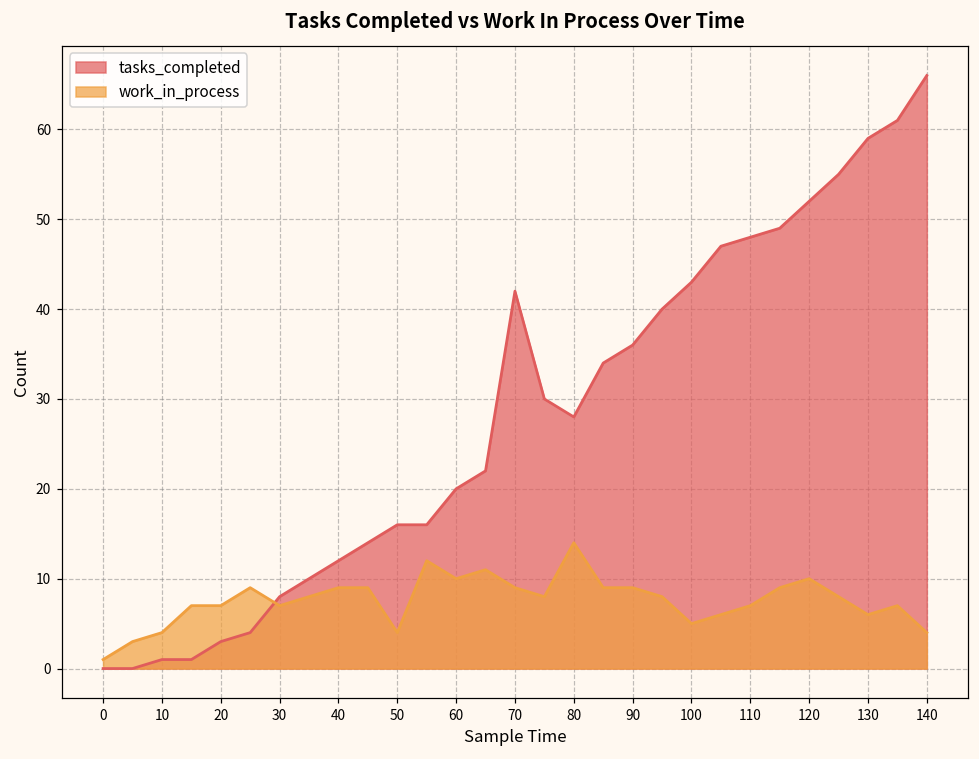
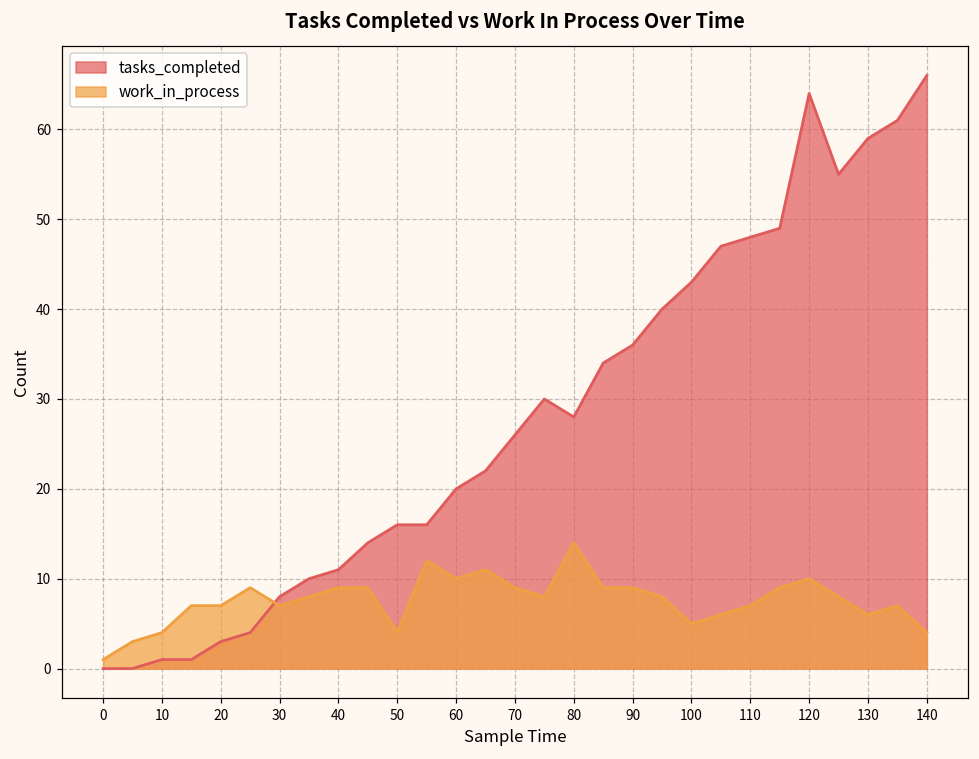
  {
    "tasks_completed": {
      "0": 0,
      "10": 1,
      "20": 3,
      "30": 8,
-     "40": 12,
+     "40": 11,
      "50": 16,
      "60": 20,
-     "70": 42,
+     "70": 26,
      "80": 28,
      "90": 36,
      "100": 43,
      "110": 48,
-     "120": 52,
+     "120": 64,
      "130": 59,
      "140": 66
    },
    "work_in_process": {
      "0": 1,
      "10": 4,
      "20": 7,
      "30": 7,
      "40": 9,
      "50": 4,
      "60": 10,
      "70": 9,
      "80": 14,
      "90": 9,
      "100": 5,
      "110": 7,
      "120": 10,
      "130": 6,
      "140": 4
    }
  }
